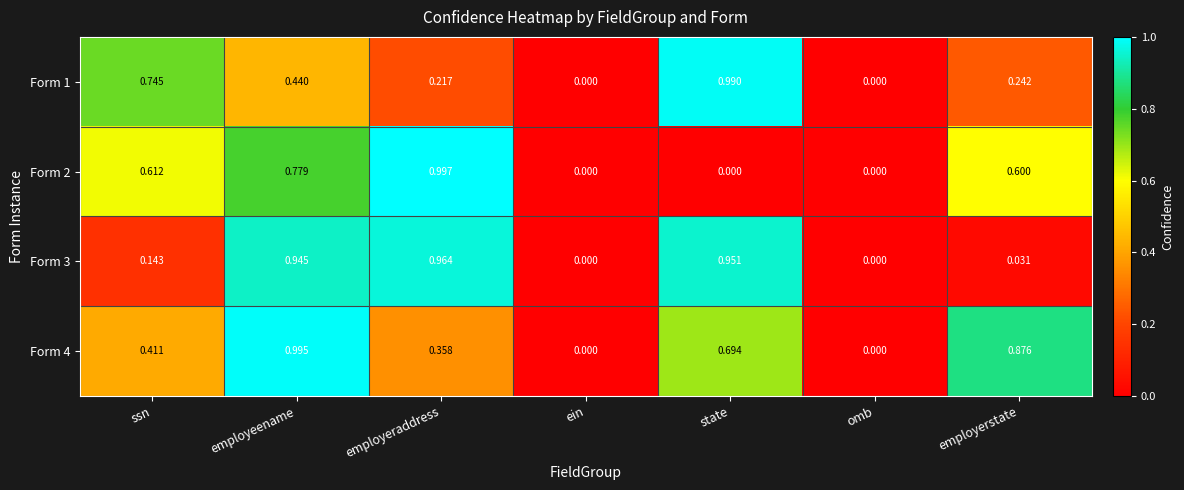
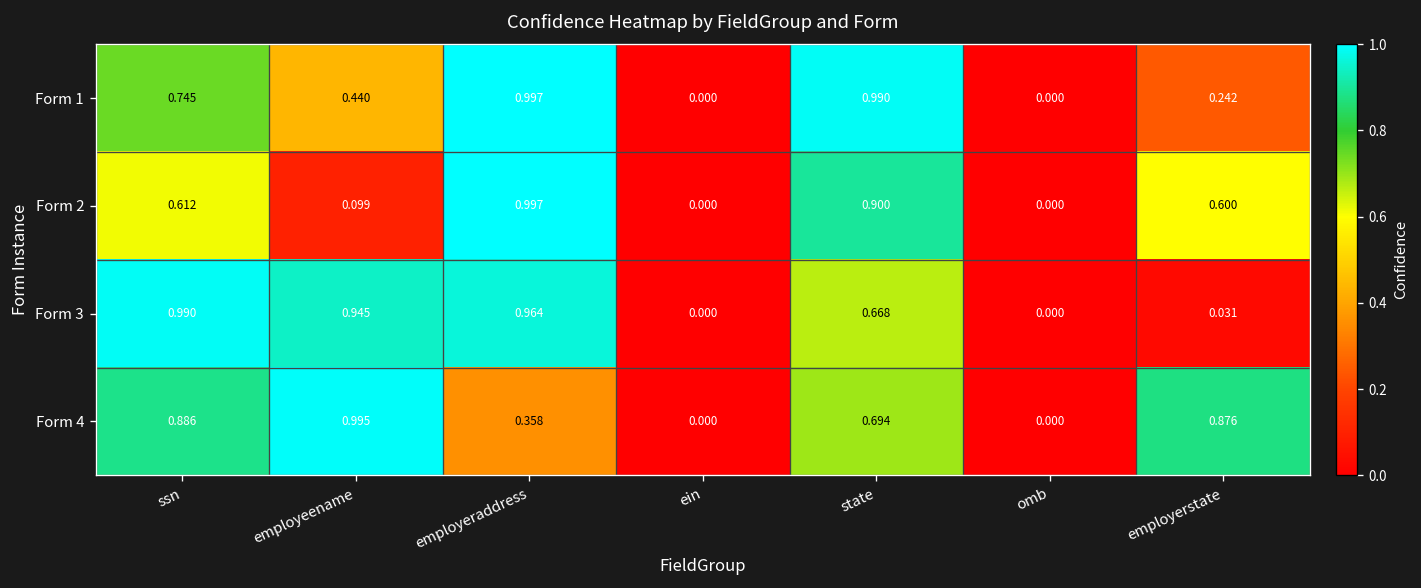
  {
    "Form 1": {
      "ssn": 0.745,
      "employeename": 0.440,
-     "employeraddress": 0.217,
+     "employeraddress": 0.997,
      "ein": 0.000,
      "state": 0.990,
      "omb": 0.000,
      "employerstate": 0.242
    },
    "Form 2": {
      "ssn": 0.612,
-     "employeename": 0.779,
+     "employeename": 0.099,
      "employeraddress": 0.997,
      "ein": 0.000,
-     "state": 0.000,
+     "state": 0.900,
      "omb": 0.000,
      "employerstate": 0.600
    },
    "Form 3": {
-     "ssn": 0.143,
+     "ssn": 0.990,
      "employeename": 0.945,
      "employeraddress": 0.964,
      "ein": 0.000,
-     "state": 0.951,
+     "state": 0.668,
      "omb": 0.000,
      "employerstate": 0.031
    },
    "Form 4": {
-     "ssn": 0.411,
+     "ssn": 0.886,
      "employeename": 0.995,
      "employeraddress": 0.358,
      "ein": 0.000,
      "state": 0.694,
      "omb": 0.000,
      "employerstate": 0.876
    }
  }
